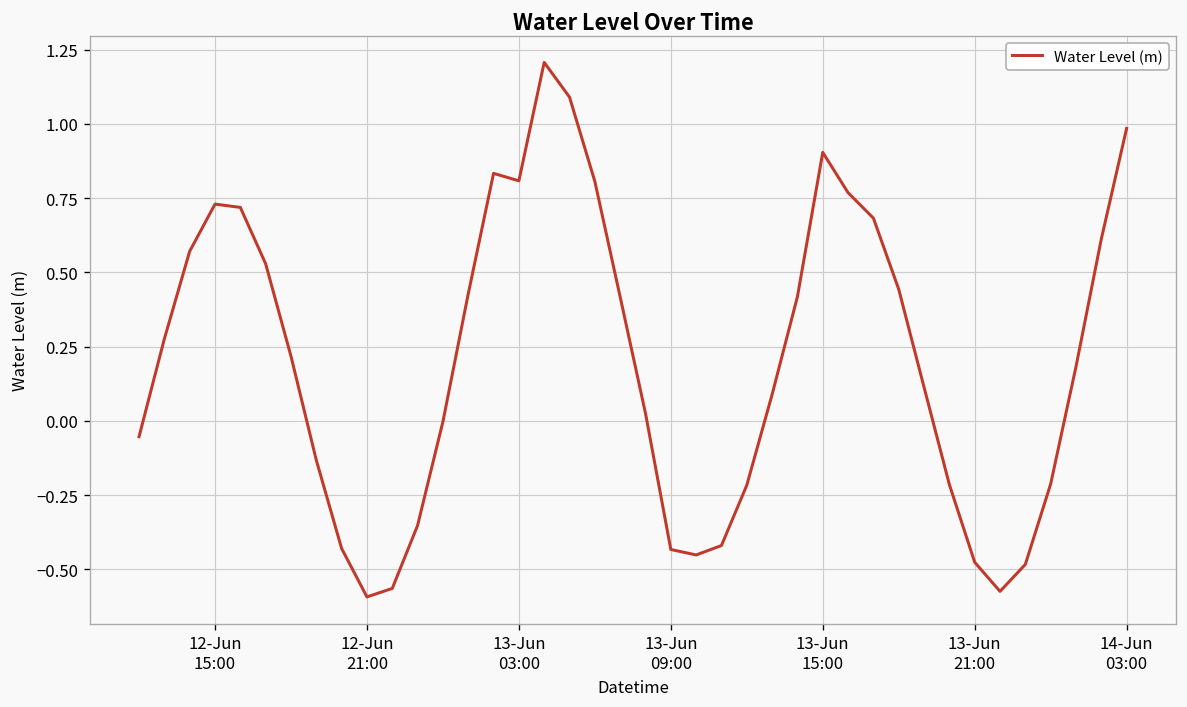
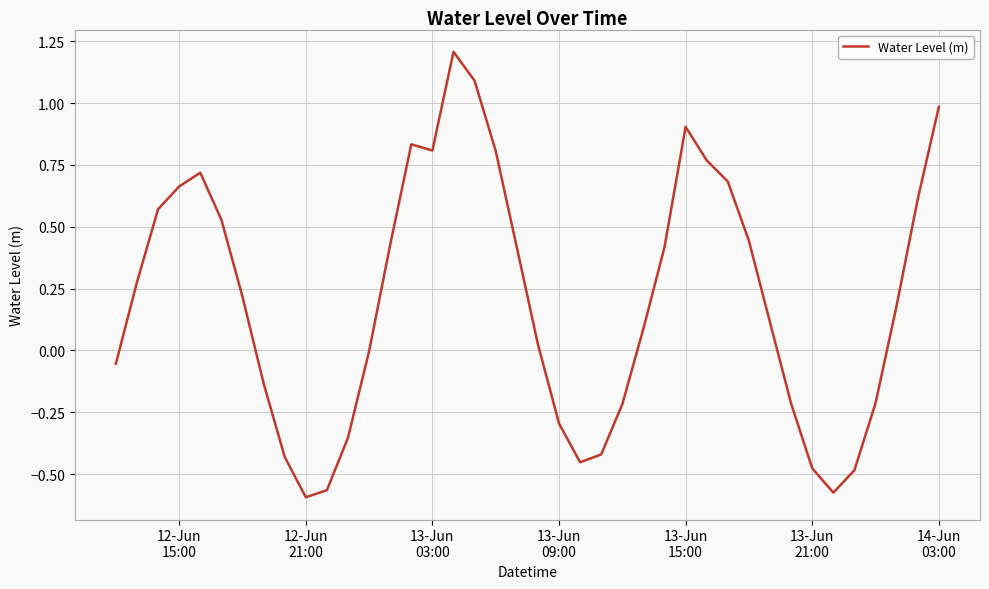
  {
-   "12-Jun 15:00": 0.73,
+   "12-Jun 15:00": 0.66,
    "12-Jun 21:00": -0.59,
    "13-Jun 03:00": 0.81,
-   "13-Jun 09:00": -0.43,
+   "13-Jun 09:00": -0.29,
    "13-Jun 15:00": 0.90,
    "13-Jun 21:00": -0.48,
    "14-Jun 03:00": 0.98
  }
